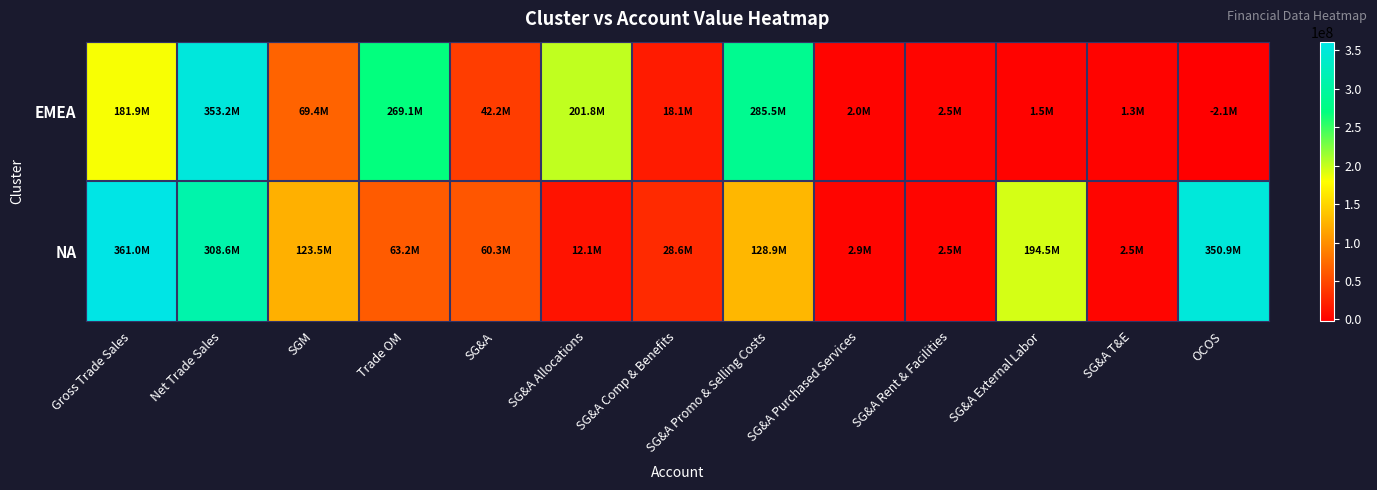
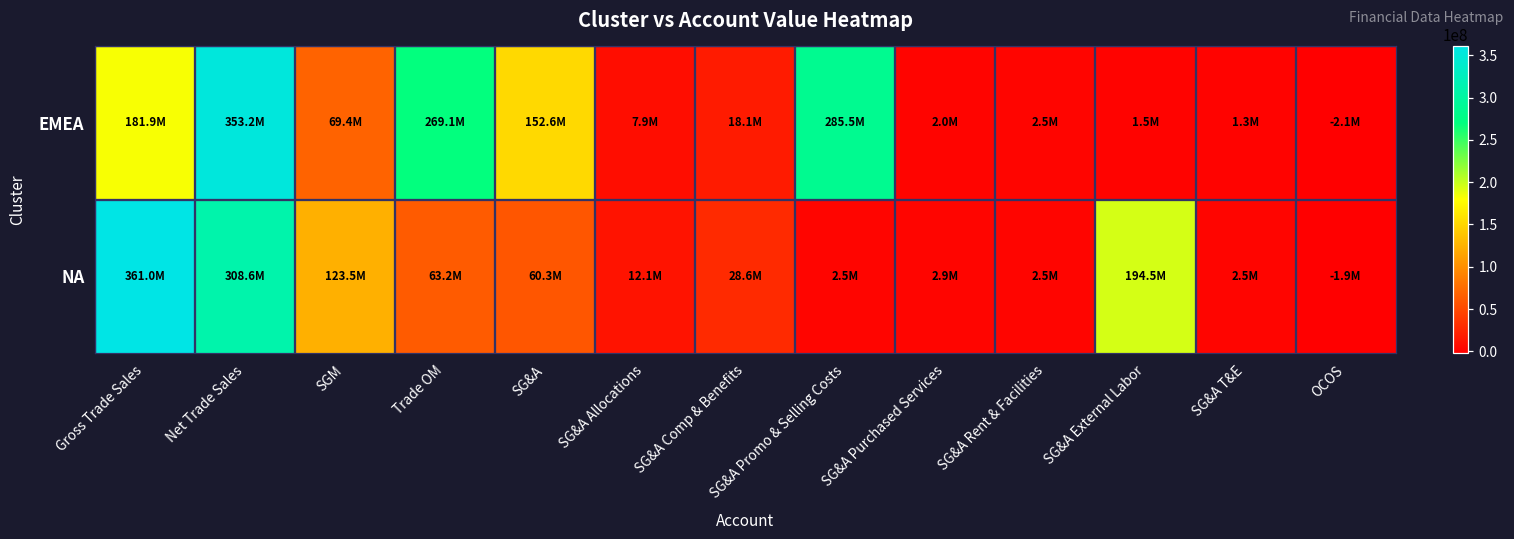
  {
    "EMEA": {
      "Gross Trade Sales": "181.9M",
      "Net Trade Sales": "353.2M",
      "SGM": "69.4M",
      "Trade OM": "269.1M",
-     "SG&A": "42.2M",
-     "SG&A Allocations": "201.8M",
+     "SG&A": "152.6M",
+     "SG&A Allocations": "7.9M",
      "SG&A Comp & Benefits": "18.1M",
      "SG&A Promo & Selling Costs": "285.5M",
      "SG&A Purchased Services": "2.0M",
      "SG&A Rent & Facilities": "2.5M",
      "SG&A External Labor": "1.5M",
      "SG&A T&E": "1.3M",
      "OCOS": "-2.1M"
    },
    "NA": {
      "Gross Trade Sales": "361.0M",
      "Net Trade Sales": "308.6M",
      "SGM": "123.5M",
      "Trade OM": "63.2M",
      "SG&A": "60.3M",
      "SG&A Allocations": "12.1M",
      "SG&A Comp & Benefits": "28.6M",
-     "SG&A Promo & Selling Costs": "128.9M",
+     "SG&A Promo & Selling Costs": "2.5M",
      "SG&A Purchased Services": "2.9M",
      "SG&A Rent & Facilities": "2.5M",
      "SG&A External Labor": "194.5M",
      "SG&A T&E": "2.5M",
-     "OCOS": "350.9M"
+     "OCOS": "-1.9M"
    }
  }
